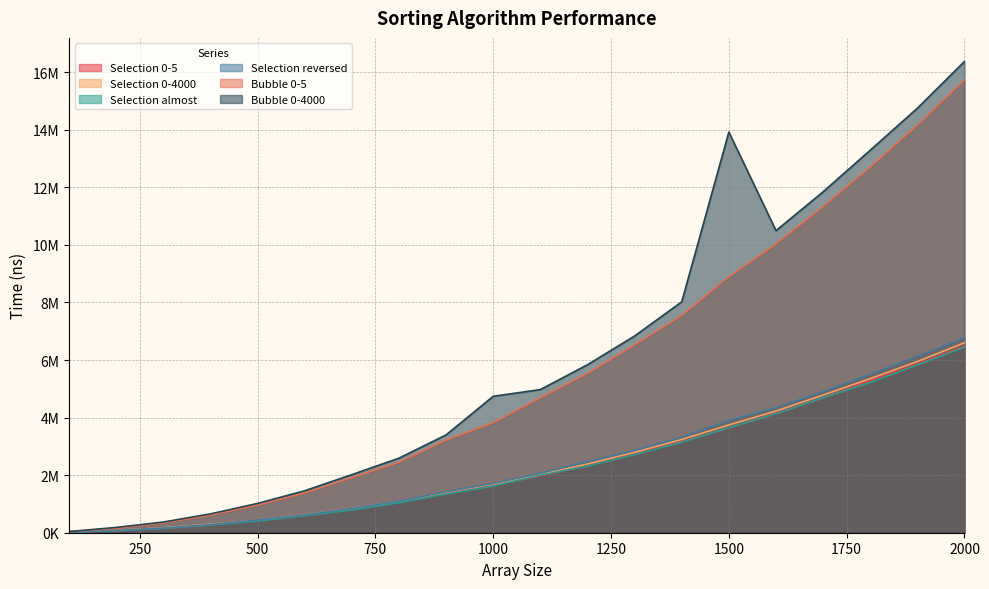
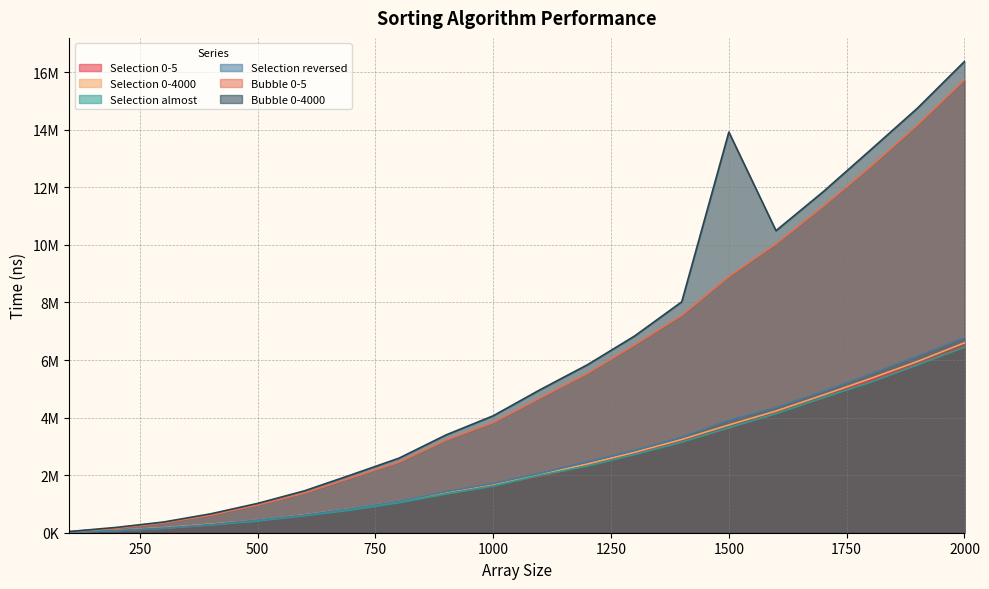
  {
    "Bubble 0-4000": {
-     "1000": 4700000,
+     "1000": 4100000,
      "1500": 13900000,
      "2000": 16400000
    }
  }
